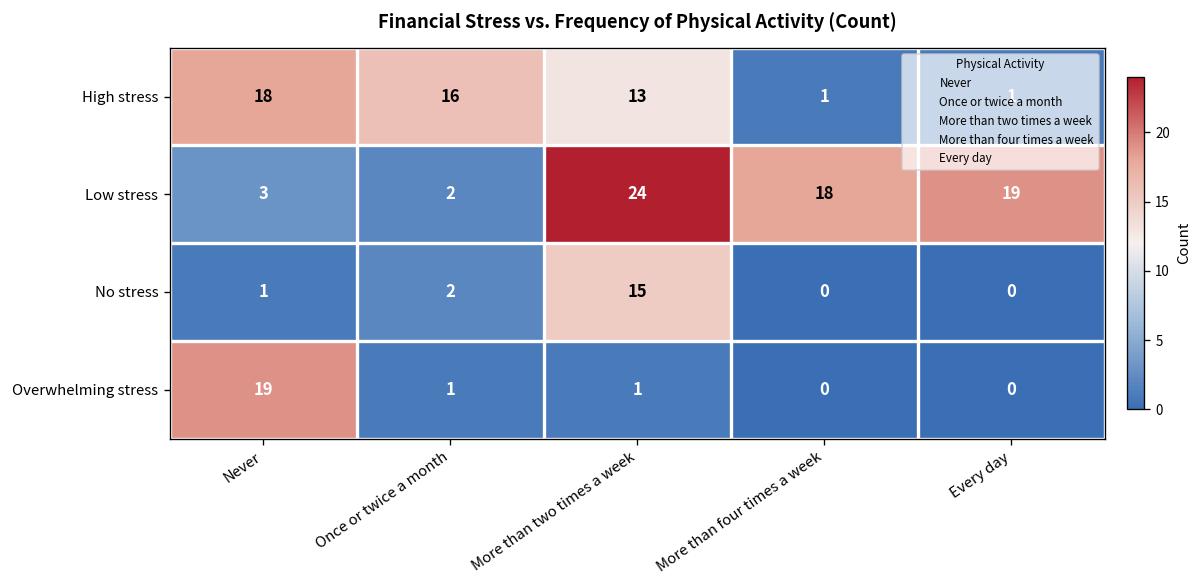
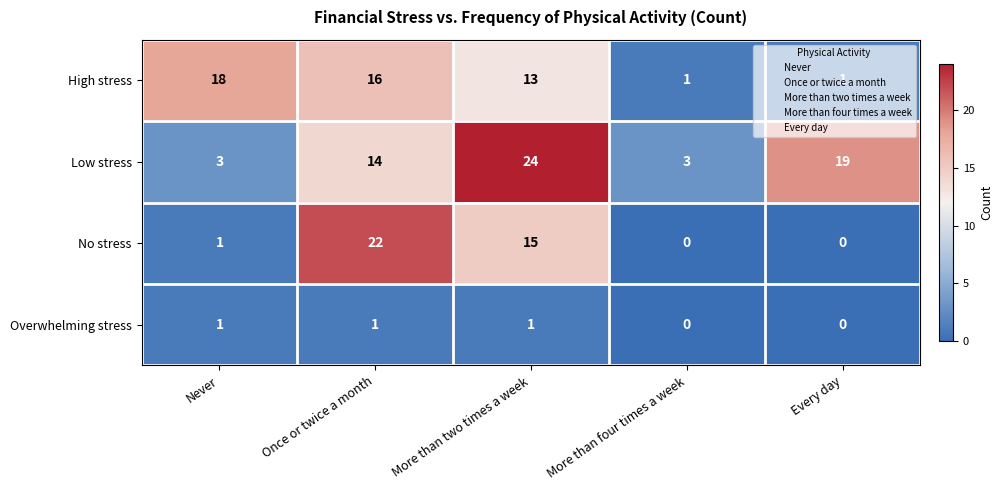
  {
    "High stress": {
      "Never": 18,
      "Once or twice a month": 16,
      "More than two times a week": 13,
      "More than four times a week": 1
    },
    "Low stress": {
      "Never": 3,
-     "Once or twice a month": 2,
+     "Once or twice a month": 14,
      "More than two times a week": 24,
-     "More than four times a week": 18,
+     "More than four times a week": 3,
      "Every day": 19
    },
    "No stress": {
      "Never": 1,
-     "Once or twice a month": 2,
+     "Once or twice a month": 22,
      "More than two times a week": 15,
      "More than four times a week": 0,
      "Every day": 0
    },
    "Overwhelming stress": {
-     "Never": 19,
+     "Never": 1,
      "Once or twice a month": 1,
      "More than two times a week": 1,
      "More than four times a week": 0,
      "Every day": 0
    }
  }
